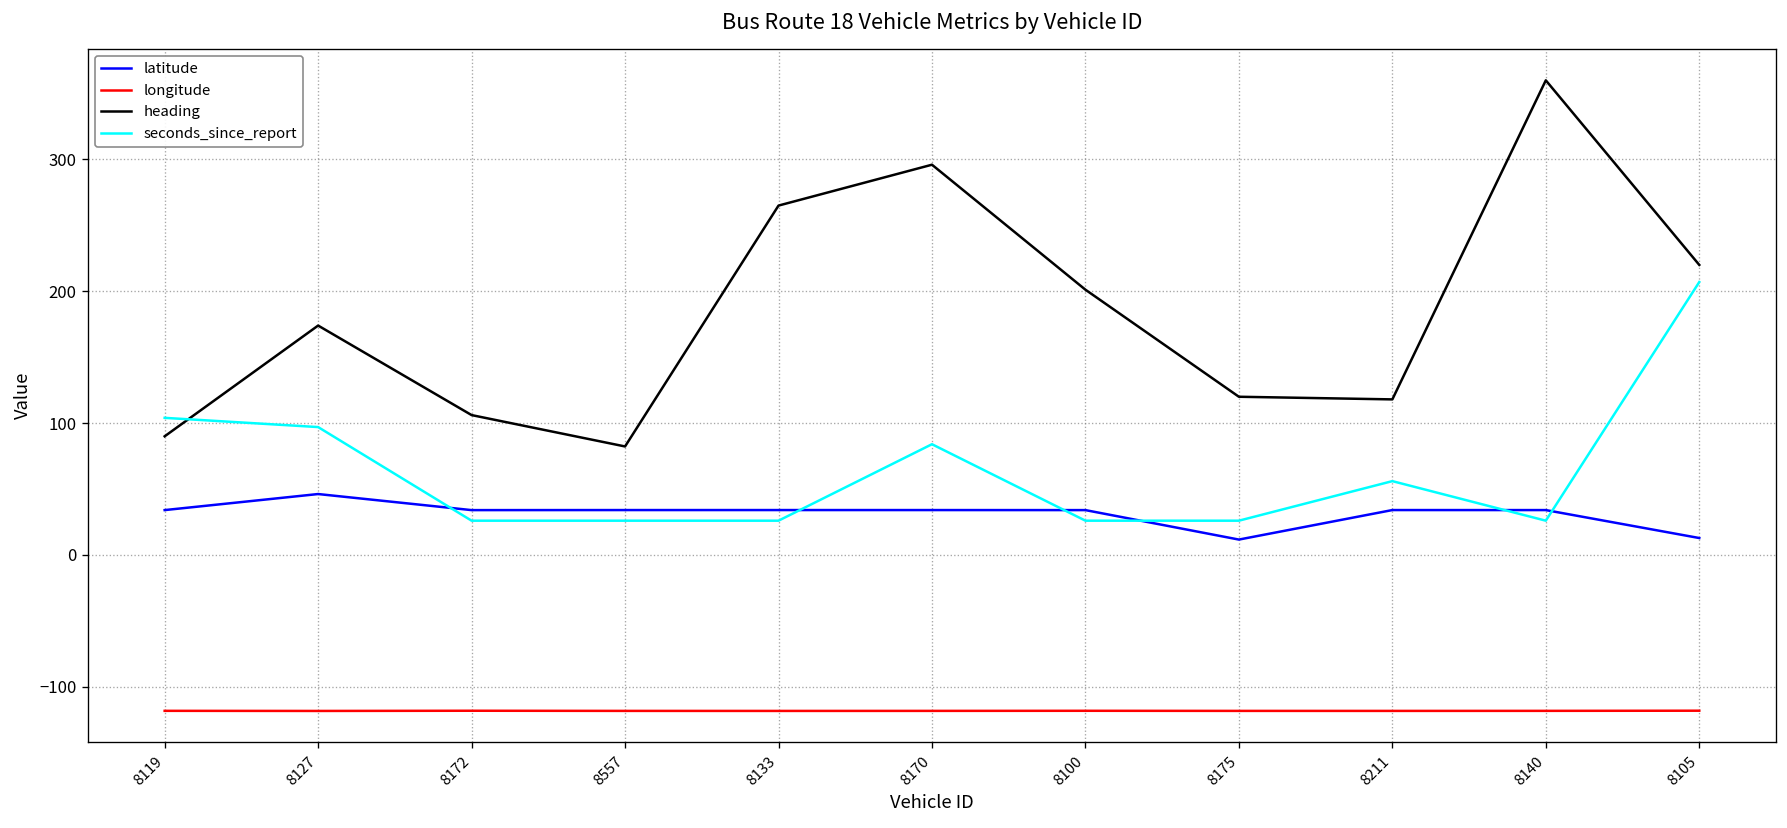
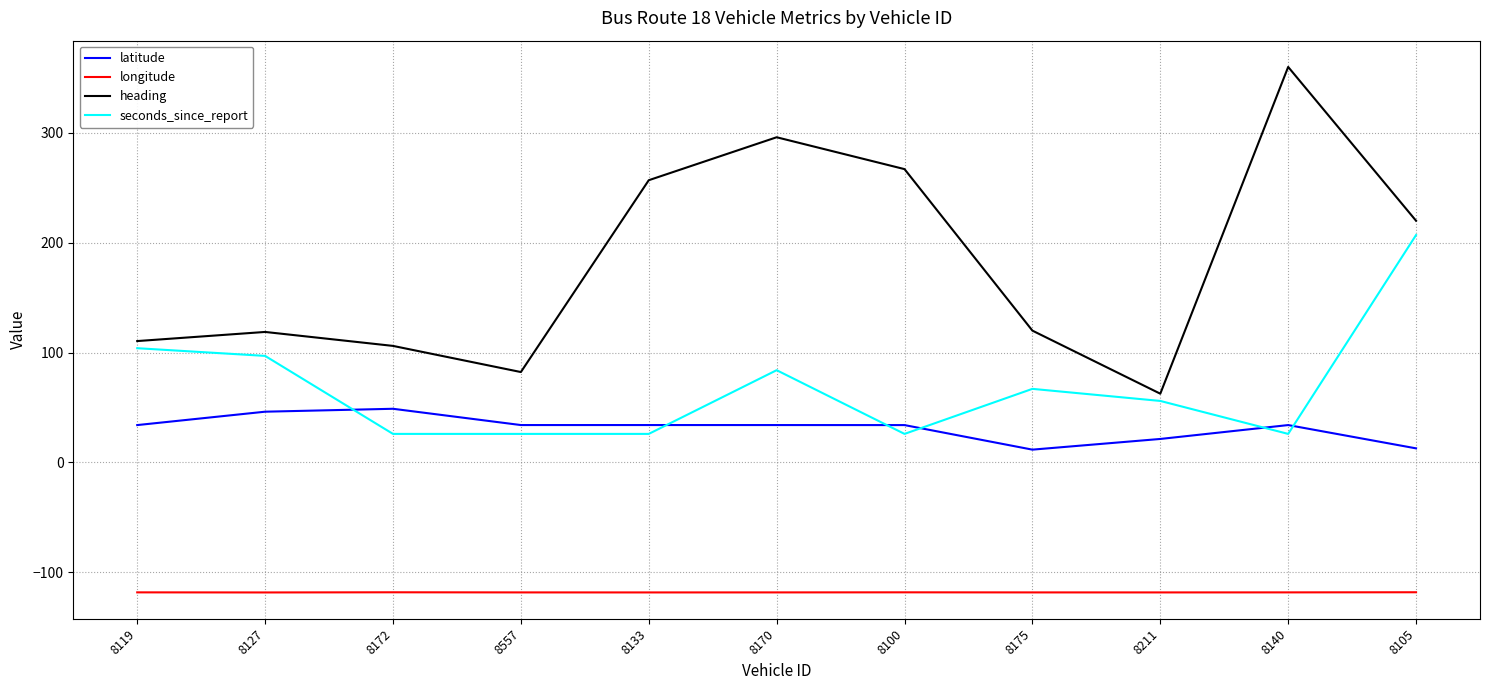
  {
    "latitude": {
      "8119": 34,
      "8127": 46,
-     "8172": 34,
+     "8172": 49,
      "8557": 34,
      "8133": 34,
      "8170": 34,
      "8100": 34,
      "8175": 12,
-     "8211": 34,
+     "8211": 21,
      "8140": 34,
      "8105": 13
    },
    "longitude": {
      "8119": -118,
      "8127": -118,
      "8172": -118,
      "8557": -118,
      "8133": -118,
      "8170": -118,
      "8100": -118,
      "8175": -118,
      "8211": -118,
      "8140": -118,
      "8105": -118
    },
    "heading": {
-     "8119": 90,
-     "8127": 174,
+     "8119": 111,
+     "8127": 119,
      "8172": 106,
      "8557": 82,
-     "8133": 265,
+     "8133": 257,
      "8170": 296,
-     "8100": 201,
+     "8100": 267,
      "8175": 120,
-     "8211": 118,
+     "8211": 63,
      "8140": 360,
      "8105": 220
    },
    "seconds_since_report": {
      "8119": 104,
      "8127": 97,
      "8172": 26,
      "8557": 26,
      "8133": 26,
      "8170": 84,
      "8100": 26,
-     "8175": 26,
+     "8175": 67,
      "8211": 56,
      "8140": 26,
      "8105": 207
    }
  }
